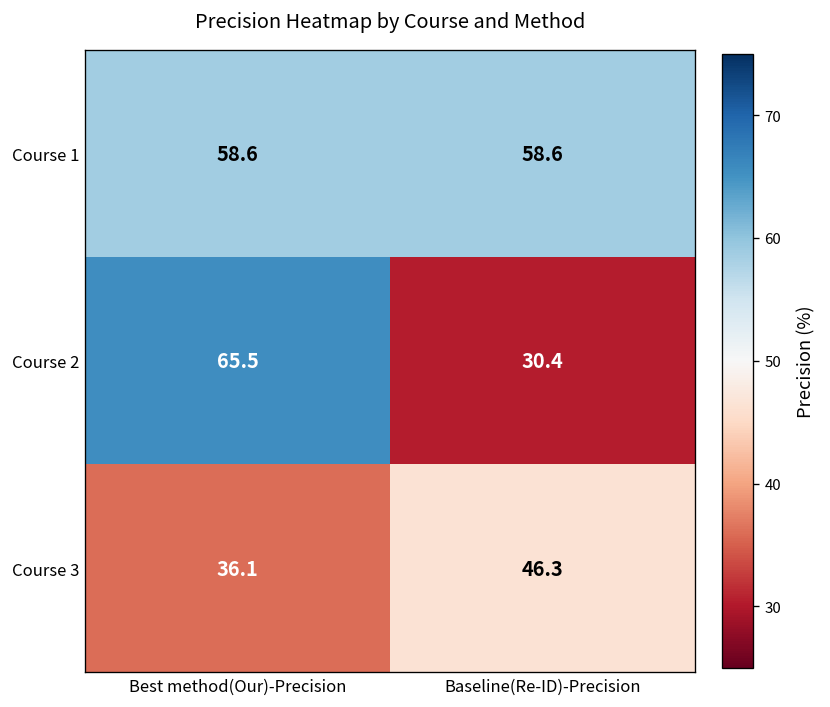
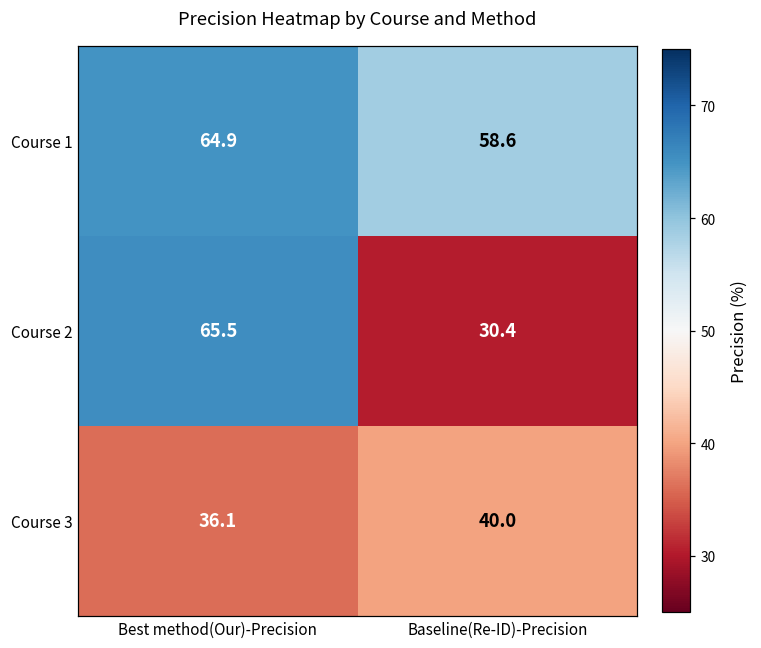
  {
    "Course 1": {
-     "Best method(Our)-Precision": 58.6,
+     "Best method(Our)-Precision": 64.9,
      "Baseline(Re-ID)-Precision": 58.6
    },
    "Course 2": {
      "Best method(Our)-Precision": 65.5,
      "Baseline(Re-ID)-Precision": 30.4
    },
    "Course 3": {
      "Best method(Our)-Precision": 36.1,
-     "Baseline(Re-ID)-Precision": 46.3
+     "Baseline(Re-ID)-Precision": 40.0
    }
  }
